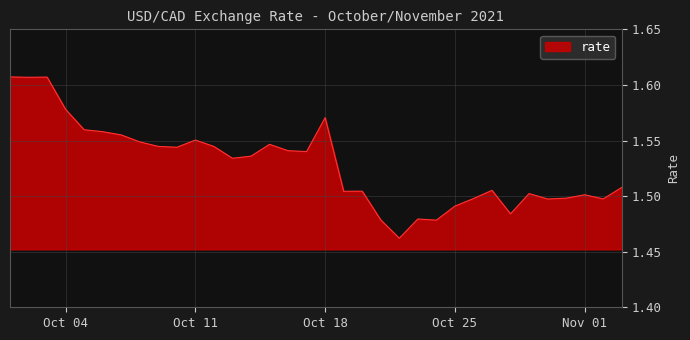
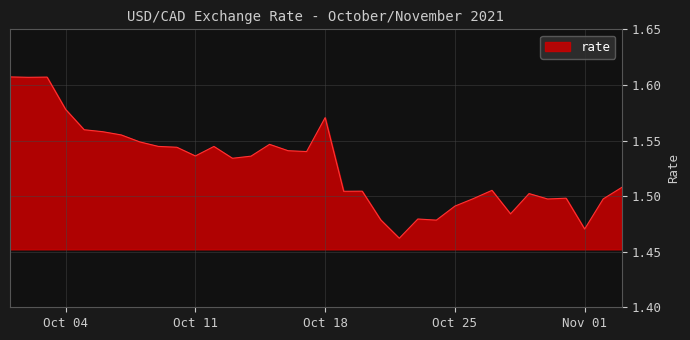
  {
    "Oct 04": 1.578,
-   "Oct 11": 1.550,
+   "Oct 11": 1.536,
    "Oct 18": 1.571,
    "Oct 25": 1.491,
-   "Nov 01": 1.501
+   "Nov 01": 1.470
  }
